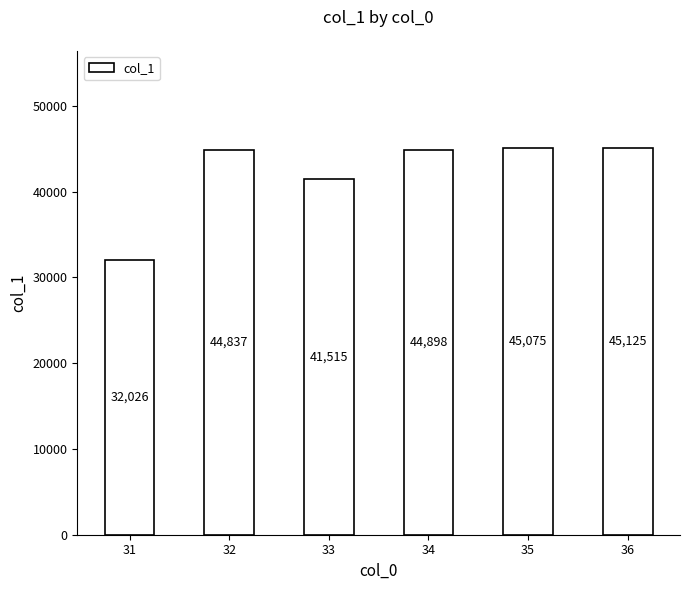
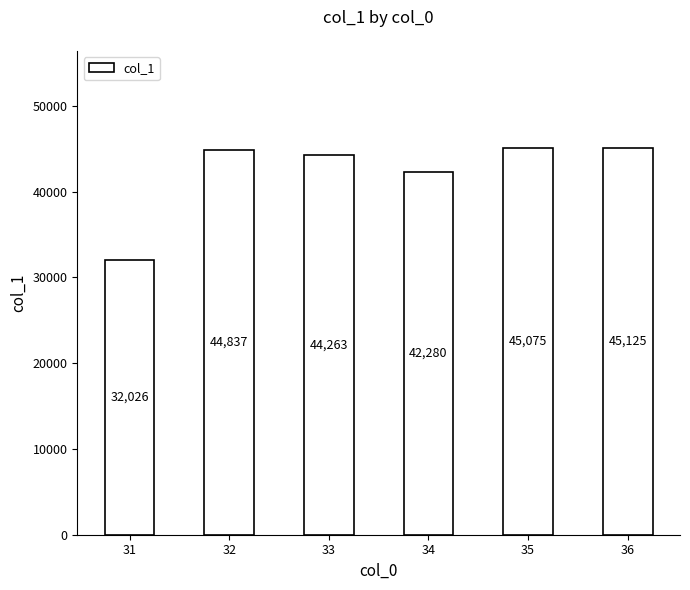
  {
    "31": "32,026",
    "32": "44,837",
-   "33": "41,515",
-   "34": "44,898",
+   "33": "44,263",
+   "34": "42,280",
    "35": "45,075",
    "36": "45,125"
  }
